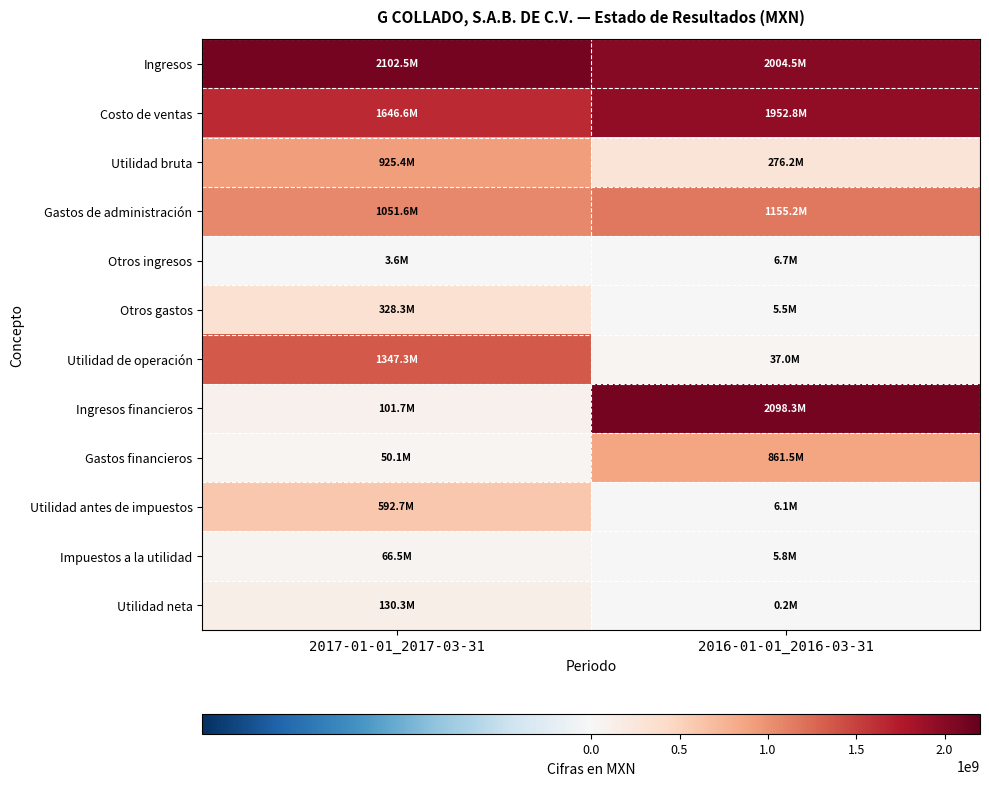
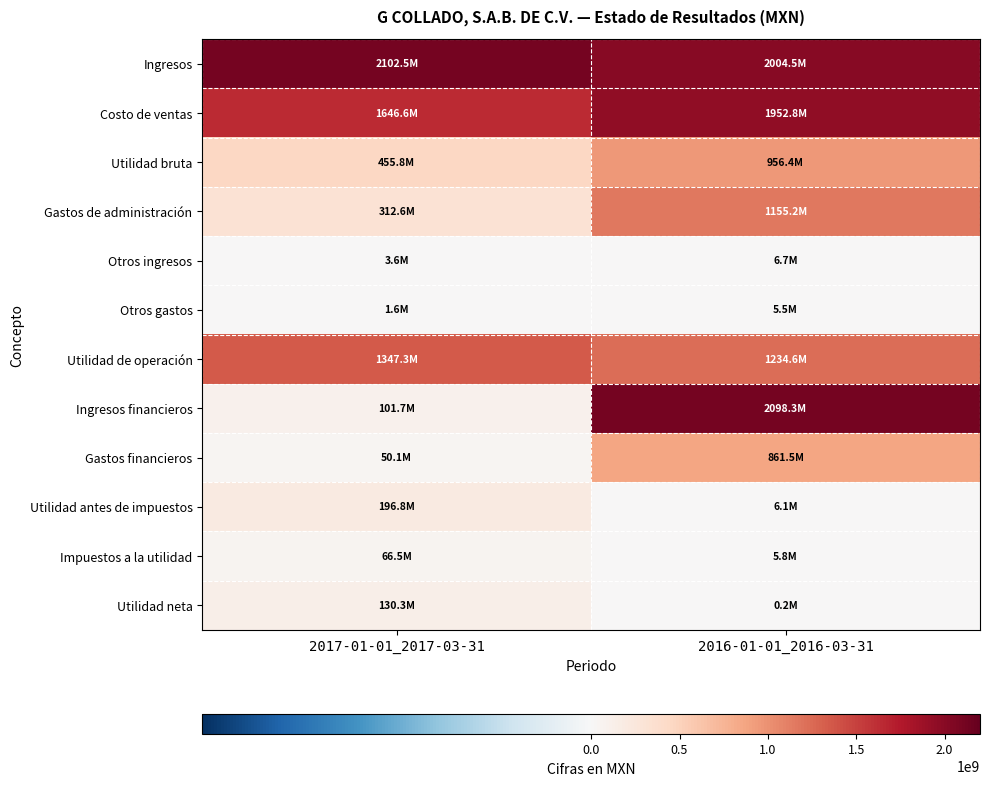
  {
    "Ingresos": {
      "2017-01-01_2017-03-31": "2102.5M",
      "2016-01-01_2016-03-31": "2004.5M"
    },
    "Costo de ventas": {
      "2017-01-01_2017-03-31": "1646.6M",
      "2016-01-01_2016-03-31": "1952.8M"
    },
    "Utilidad bruta": {
-     "2017-01-01_2017-03-31": "925.4M",
-     "2016-01-01_2016-03-31": "276.2M"
+     "2017-01-01_2017-03-31": "455.8M",
+     "2016-01-01_2016-03-31": "956.4M"
    },
    "Gastos de administración": {
-     "2017-01-01_2017-03-31": "1051.6M",
+     "2017-01-01_2017-03-31": "312.6M",
      "2016-01-01_2016-03-31": "1155.2M"
    },
    "Otros ingresos": {
      "2017-01-01_2017-03-31": "3.6M",
      "2016-01-01_2016-03-31": "6.7M"
    },
    "Otros gastos": {
-     "2017-01-01_2017-03-31": "328.3M",
+     "2017-01-01_2017-03-31": "1.6M",
      "2016-01-01_2016-03-31": "5.5M"
    },
    "Utilidad de operación": {
      "2017-01-01_2017-03-31": "1347.3M",
-     "2016-01-01_2016-03-31": "37.0M"
+     "2016-01-01_2016-03-31": "1234.6M"
    },
    "Ingresos financieros": {
      "2017-01-01_2017-03-31": "101.7M",
      "2016-01-01_2016-03-31": "2098.3M"
    },
    "Gastos financieros": {
      "2017-01-01_2017-03-31": "50.1M",
      "2016-01-01_2016-03-31": "861.5M"
    },
    "Utilidad antes de impuestos": {
-     "2017-01-01_2017-03-31": "592.7M",
+     "2017-01-01_2017-03-31": "196.8M",
      "2016-01-01_2016-03-31": "6.1M"
    },
    "Impuestos a la utilidad": {
      "2017-01-01_2017-03-31": "66.5M",
      "2016-01-01_2016-03-31": "5.8M"
    },
    "Utilidad neta": {
      "2017-01-01_2017-03-31": "130.3M",
      "2016-01-01_2016-03-31": "0.2M"
    }
  }
